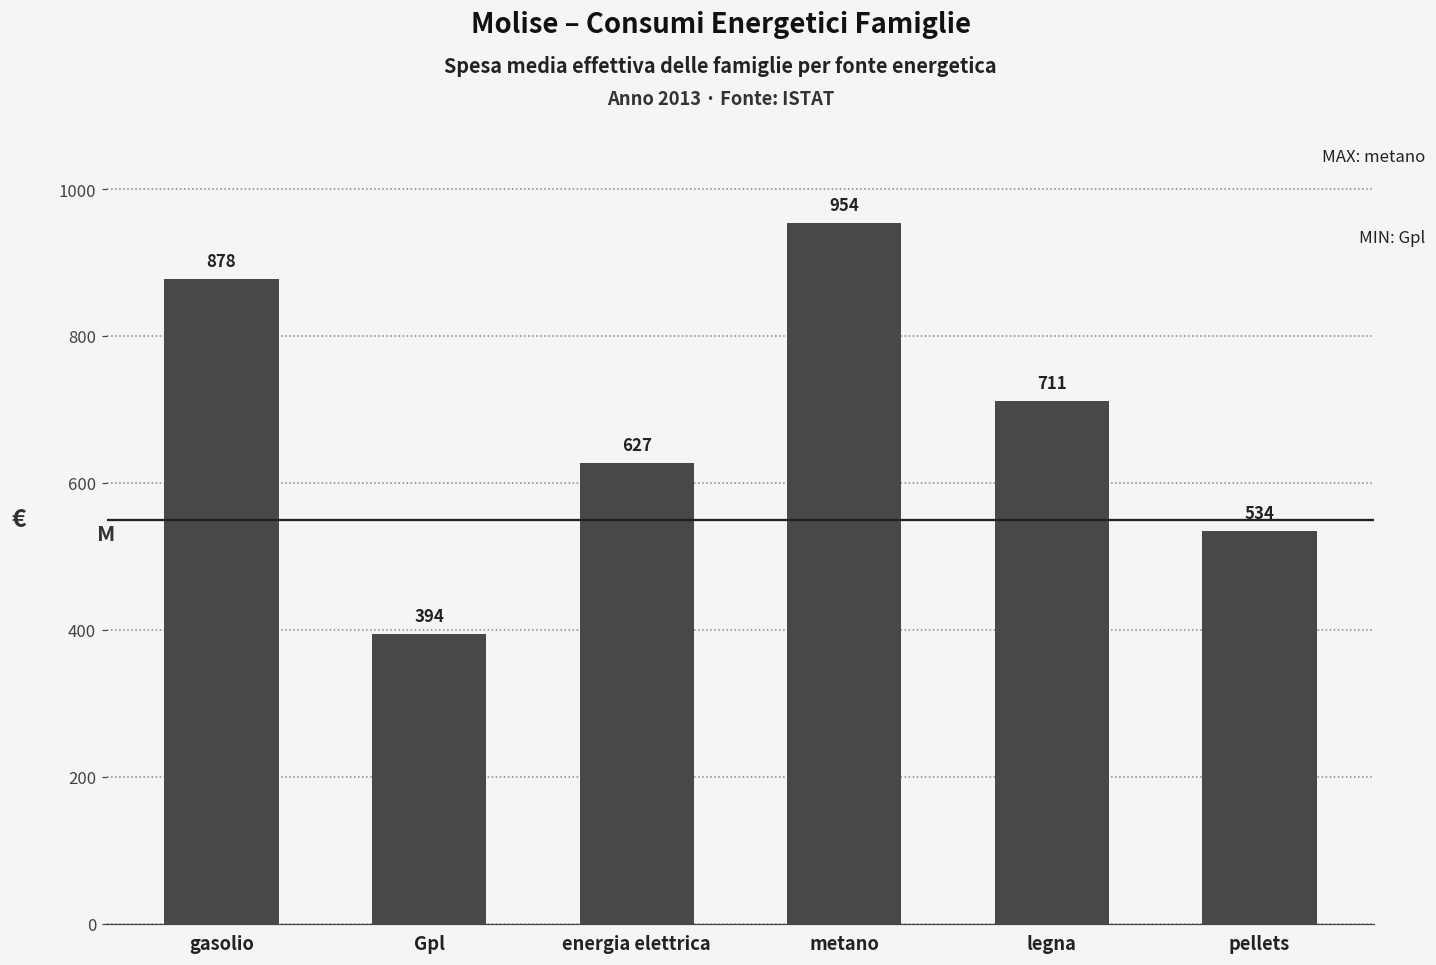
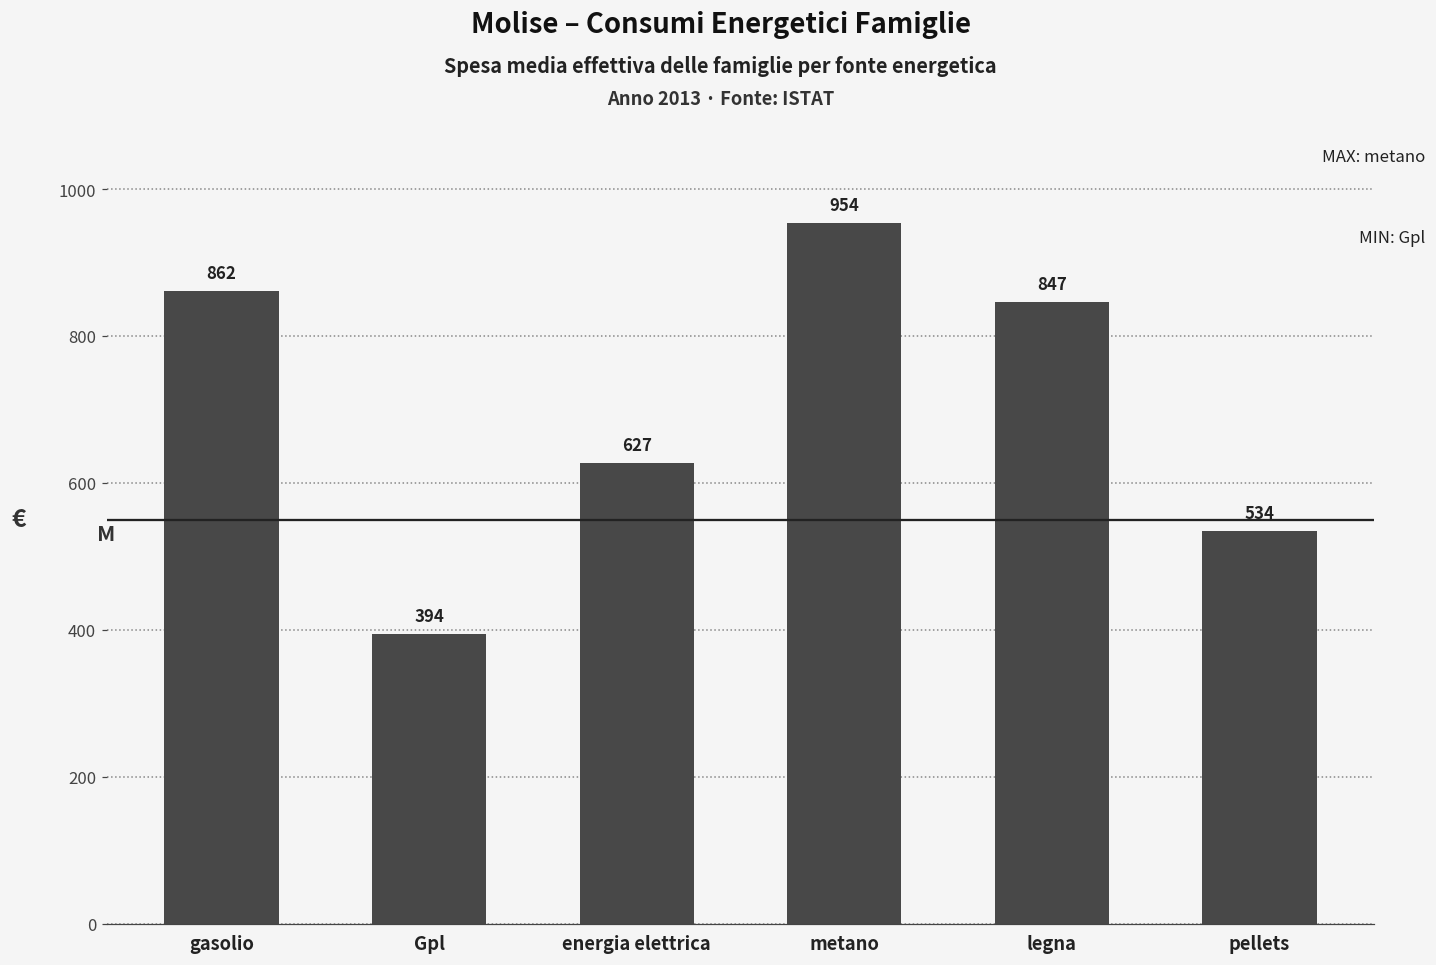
  {
-   "gasolio": 878,
+   "gasolio": 862,
    "Gpl": 394,
    "energia elettrica": 627,
    "metano": 954,
-   "legna": 711,
+   "legna": 847,
    "pellets": 534
  }
